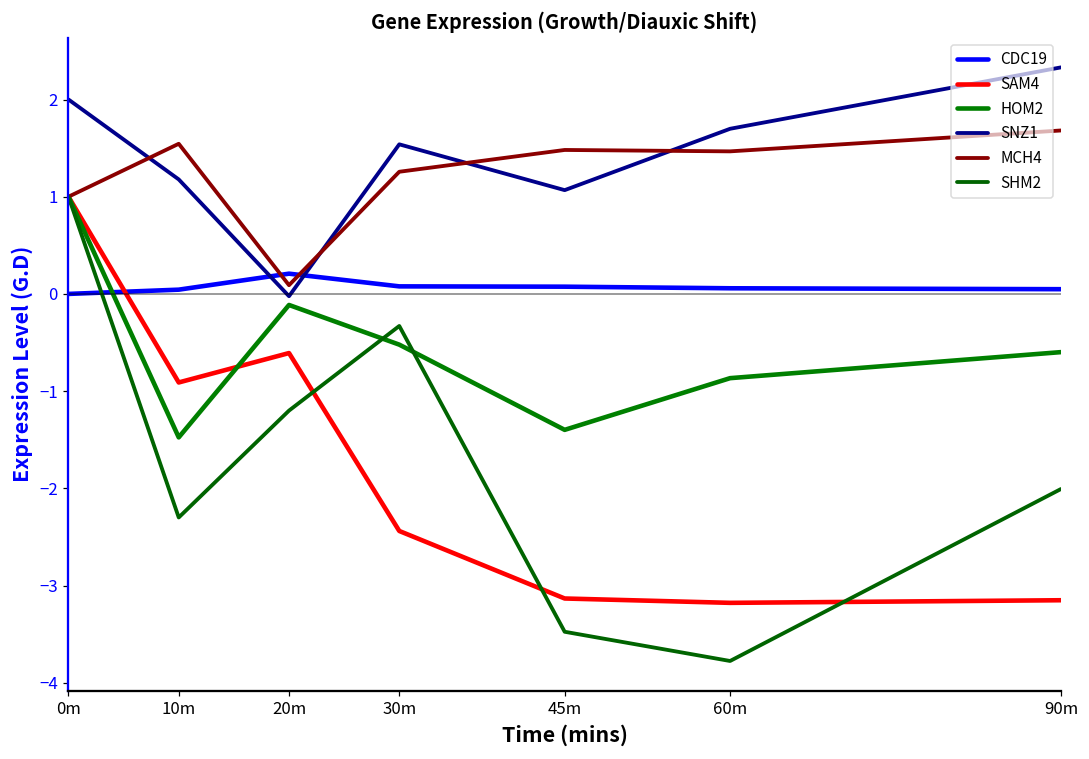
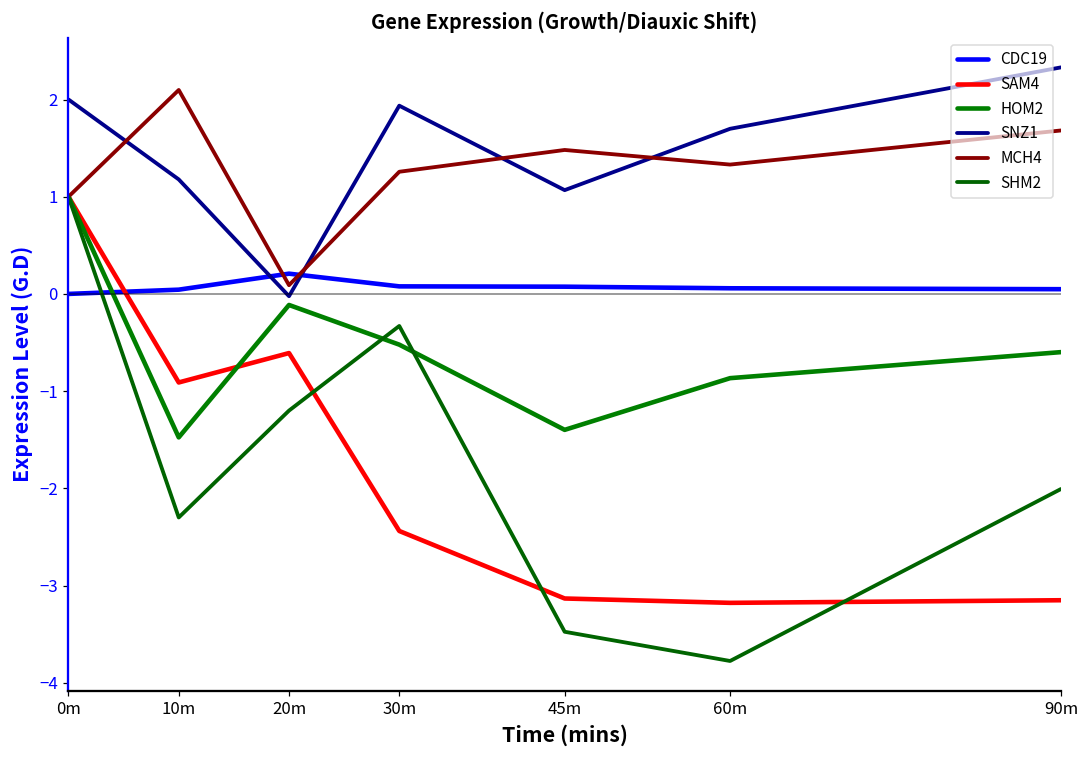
  {
    "CDC19": {
      "0m": 0.0,
      "10m": 0.0,
      "20m": 0.2,
      "30m": 0.1,
      "45m": 0.1,
      "60m": 0.1,
      "90m": 0.0
    },
    "SAM4": {
      "10m": -0.9,
      "20m": -0.6,
      "30m": -2.4,
      "45m": -3.1,
      "60m": -3.2,
      "90m": -3.2
    },
    "SNZ1": {
      "0m": 2.0,
      "10m": 1.2,
      "20m": 0.0,
-     "30m": 1.5,
+     "30m": 1.9,
      "45m": 1.1,
      "60m": 1.7,
      "90m": 2.3
    },
    "MCH4": {
-     "10m": 1.5,
+     "10m": 2.1,
      "20m": 0.1,
      "30m": 1.3,
      "45m": 1.5,
-     "60m": 1.5,
+     "60m": 1.3,
      "90m": 1.7
    }
  }
